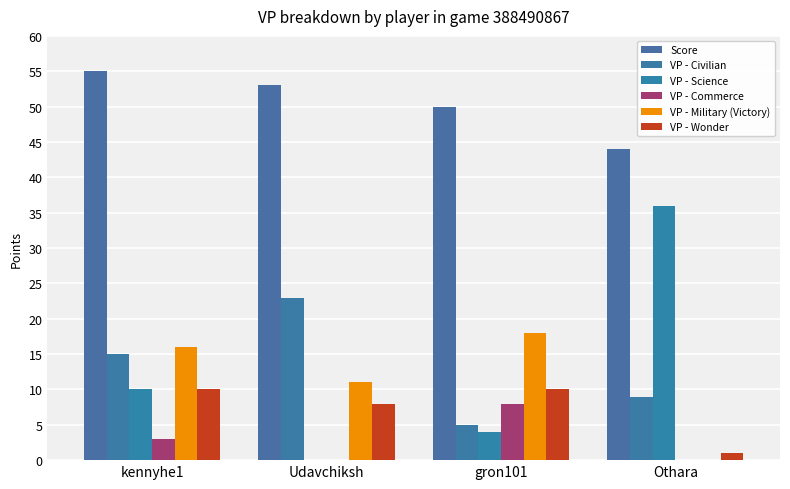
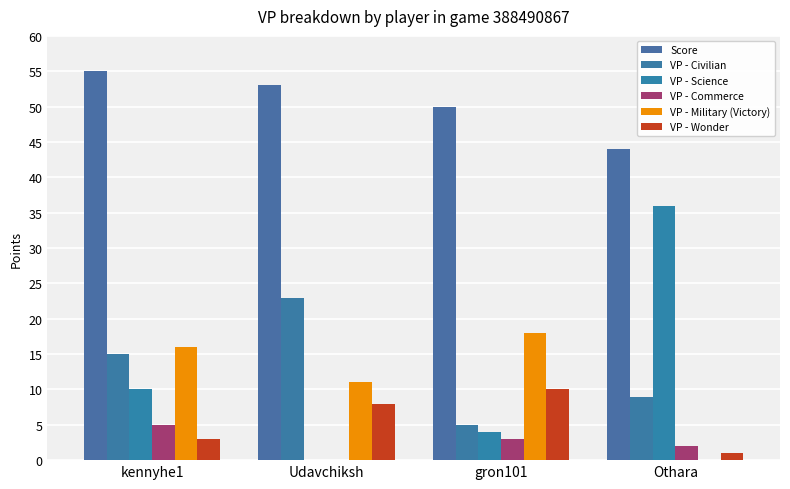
  {
    "VP - Commerce": {
-     "kennyhe1": 3,
+     "kennyhe1": 5,
      "Udavchiksh": 0,
-     "gron101": 8,
-     "Othara": 0
+     "gron101": 3,
+     "Othara": 2
    },
    "VP - Military (Victory)": {
      "kennyhe1": 16,
      "Udavchiksh": 11,
      "gron101": 18,
      "Othara": 0
    },
    "VP - Wonder": {
-     "kennyhe1": 10,
+     "kennyhe1": 3,
      "Udavchiksh": 8,
      "gron101": 10,
      "Othara": 1
    }
  }
